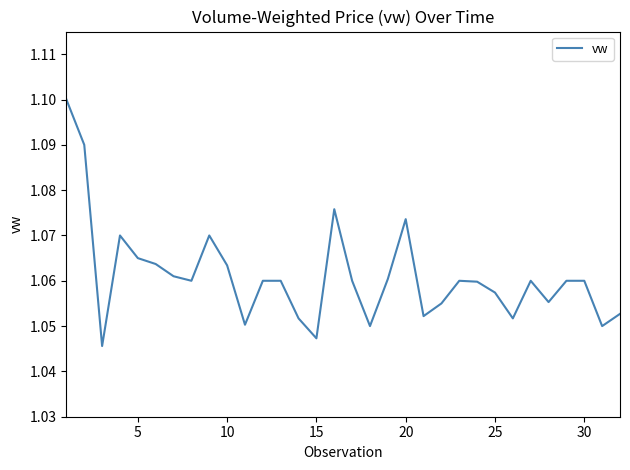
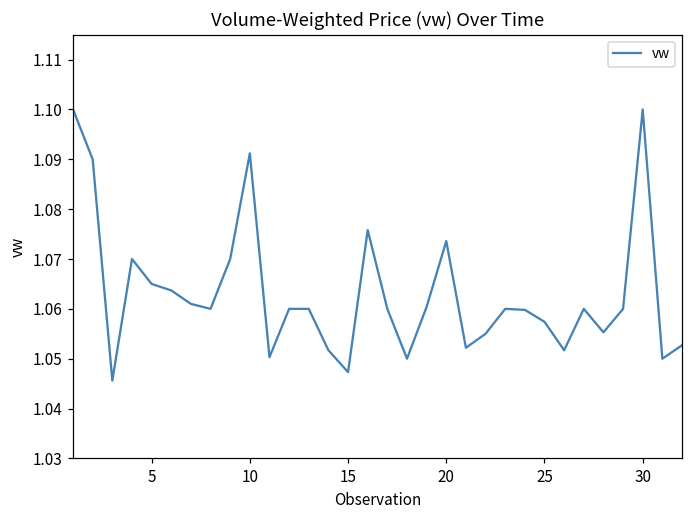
  {
    "5": 1.065,
-   "10": 1.063,
+   "10": 1.091,
    "15": 1.047,
    "20": 1.074,
    "25": 1.057,
-   "30": 1.06
+   "30": 1.10
  }
